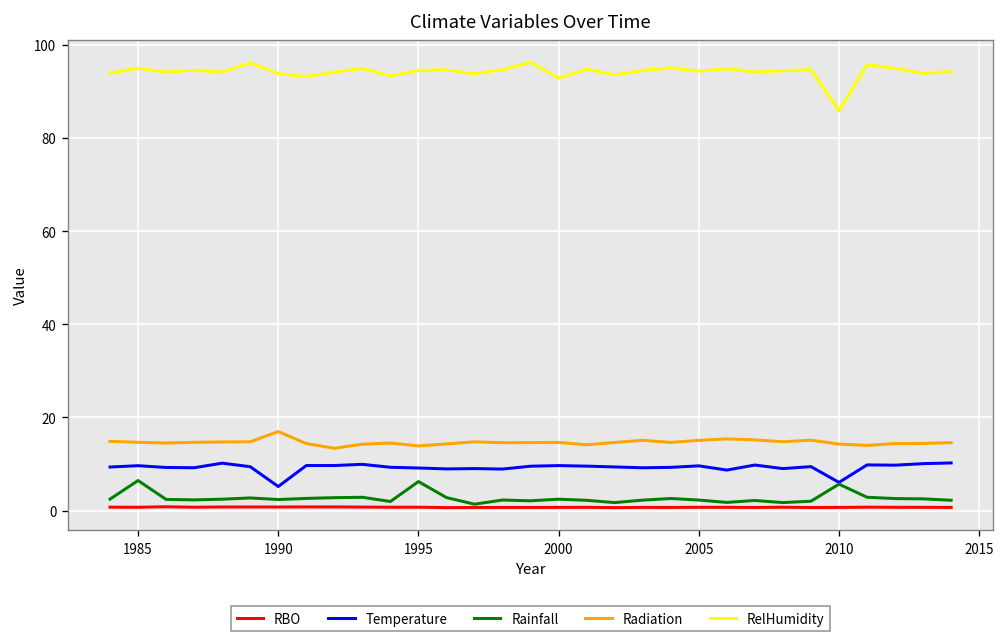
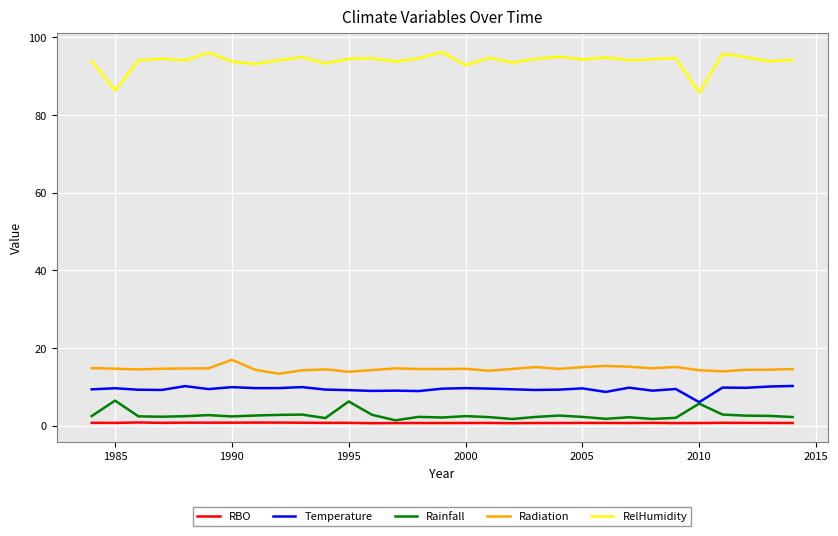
  {
    "RBO": {
      "1985": 1,
      "1990": 1,
      "1995": 1,
      "2000": 1,
      "2005": 1,
      "2010": 1
    },
    "Temperature": {
      "1985": 10,
-     "1990": 5,
+     "1990": 10,
      "1995": 9,
      "2000": 10,
      "2005": 10
    },
    "Rainfall": {
      "1985": 6,
      "1990": 2,
      "1995": 6,
      "2000": 2,
      "2005": 2
    },
    "Radiation": {
      "1985": 15,
      "1990": 17,
      "1995": 14,
      "2000": 15,
      "2005": 15,
      "2010": 14
    },
    "RelHumidity": {
-     "1985": 95,
+     "1985": 86,
      "1990": 94,
      "1995": 94,
      "2000": 93,
      "2005": 94,
      "2010": 86
    }
  }
